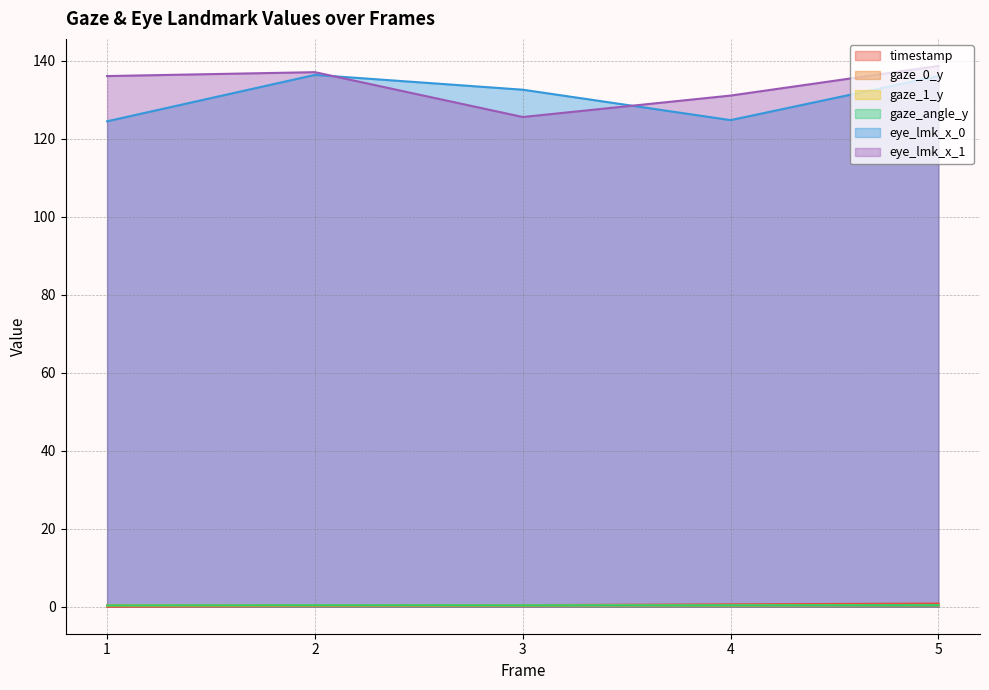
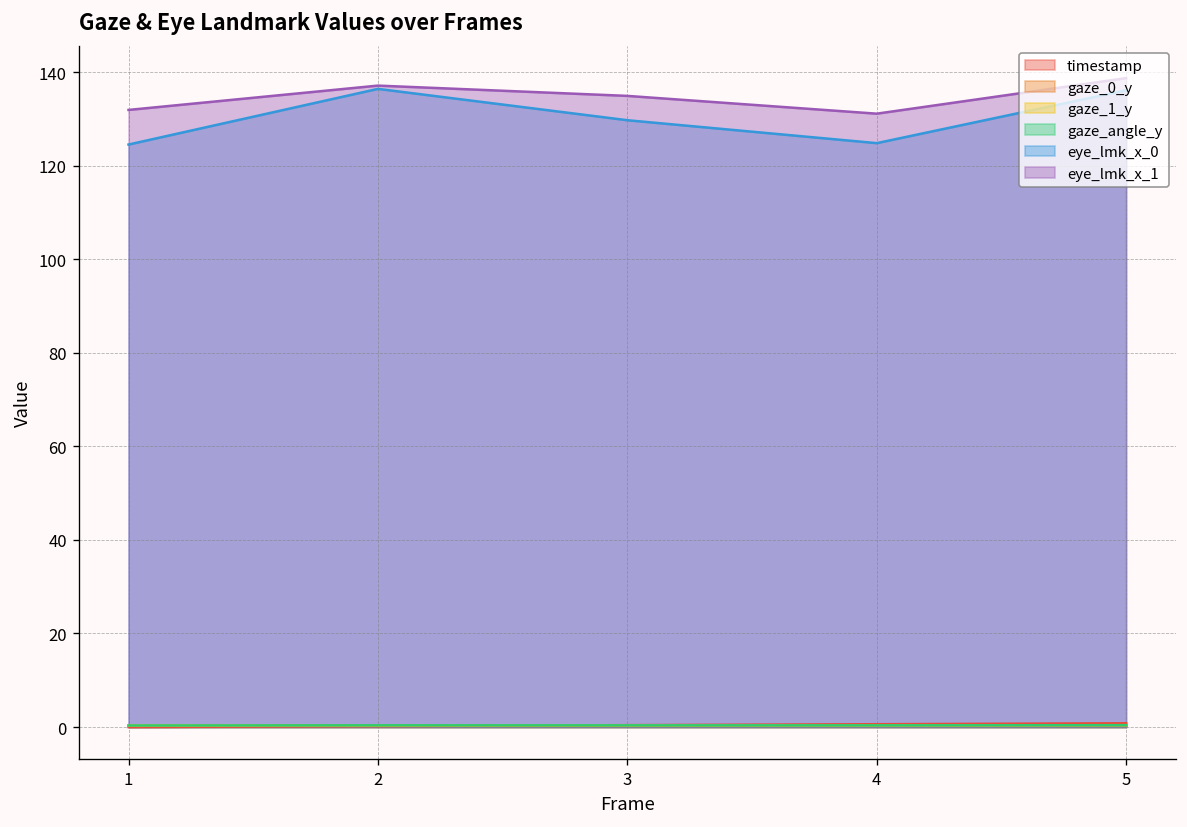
  {
    "eye_lmk_x_0": {
      "1": 125,
      "2": 136,
-     "3": 133,
+     "3": 130,
      "4": 125
    },
    "eye_lmk_x_1": {
-     "1": 136,
+     "1": 132,
      "2": 137,
-     "3": 126,
+     "3": 135,
      "4": 131
    }
  }
